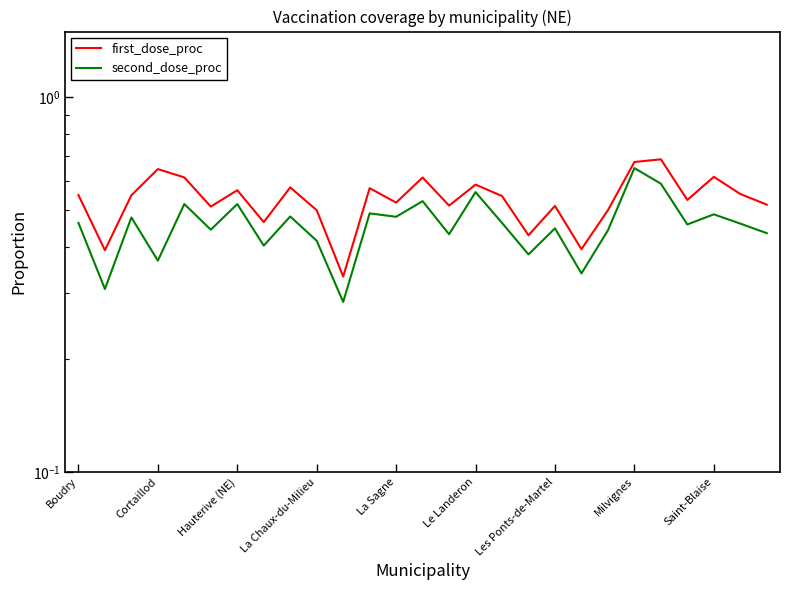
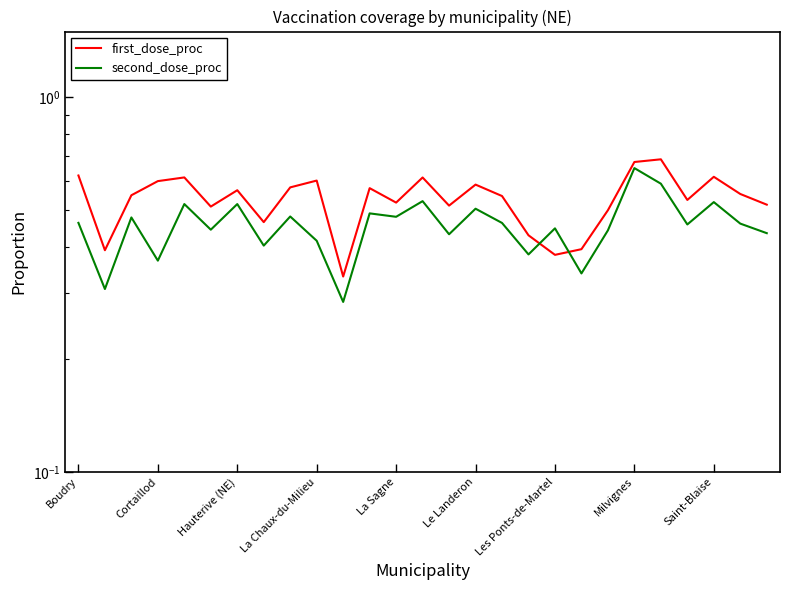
  {
    "first_dose_proc": {
-     "Boudry": 0.55,
-     "Cortaillod": 0.64,
+     "Boudry": 0.62,
+     "Cortaillod": 0.60,
      "Hauterive (NE)": 0.57,
-     "La Chaux-du-Milieu": 0.5,
+     "La Chaux-du-Milieu": 0.6,
      "La Sagne": 0.52,
      "Le Landeron": 0.59,
-     "Les Ponts-de-Martel": 0.51,
+     "Les Ponts-de-Martel": 0.38,
      "Milvignes": 0.67,
      "Saint-Blaise": 0.61
    },
    "second_dose_proc": {
      "Boudry": 0.46,
      "Cortaillod": 0.37,
      "Hauterive (NE)": 0.52,
      "La Chaux-du-Milieu": 0.41,
      "La Sagne": 0.48,
-     "Le Landeron": 0.56,
+     "Le Landeron": 0.50,
      "Les Ponts-de-Martel": 0.45,
      "Milvignes": 0.65,
-     "Saint-Blaise": 0.49
+     "Saint-Blaise": 0.53
    }
  }
